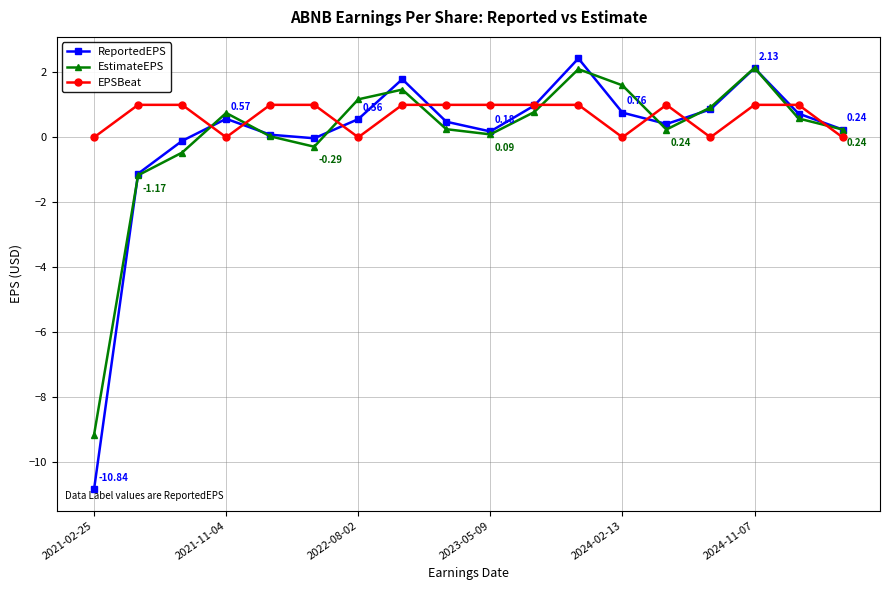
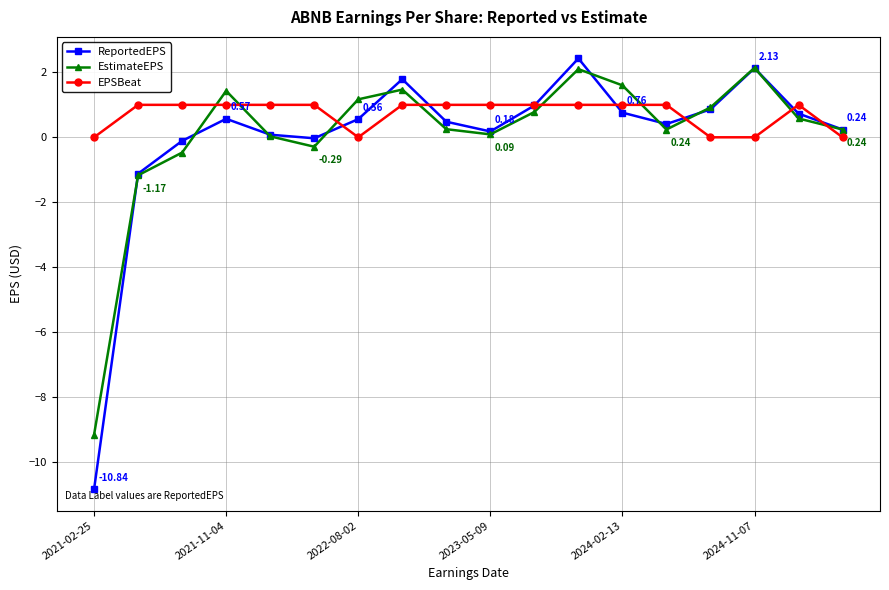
  {
    "ReportedEPS": {
      "2021-02-25": -10.84,
      "2021-11-04": 0.57,
      "2022-08-02": 0.56,
      "2023-05-09": 0.18,
      "2024-02-13": 0.76
    },
    "EstimateEPS": {
      "2021-02-25": -9.2,
-     "2021-11-04": 0.8,
+     "2021-11-04": 1.4,
      "2024-02-13": 1.6
    },
    "EPSBeat": {
      "2021-02-25": 0,
-     "2021-11-04": 0,
+     "2021-11-04": 1,
      "2022-08-02": 0,
      "2023-05-09": 1,
-     "2024-02-13": 0,
-     "2024-11-07": 1
+     "2024-02-13": 1,
+     "2024-11-07": 0
    }
  }
